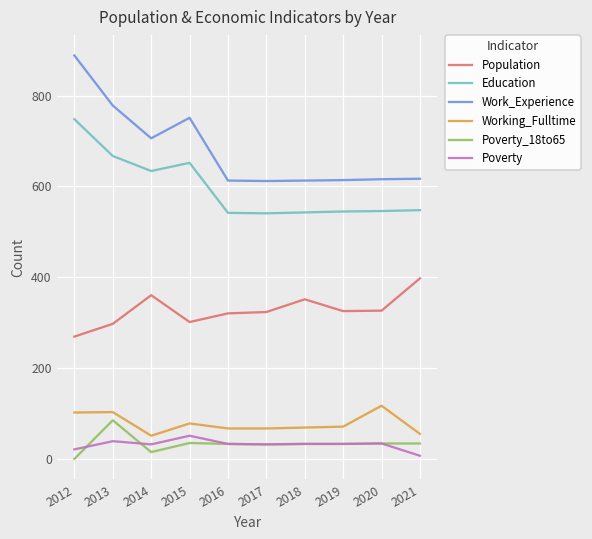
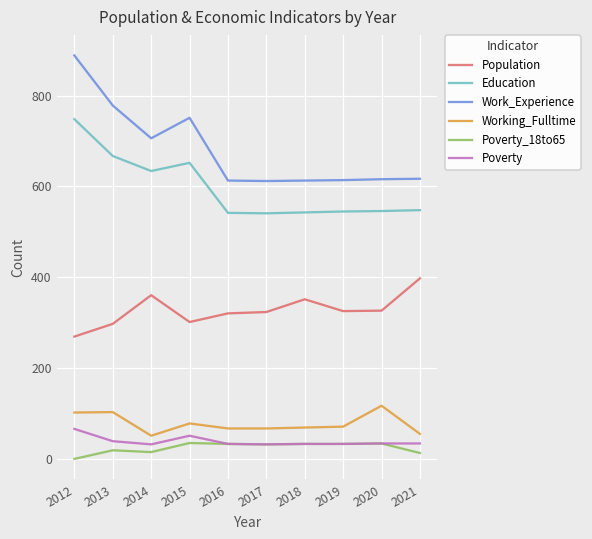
  {
    "Population": {
      "2012": 270,
      "2013": 300,
      "2014": 360,
      "2015": 300,
      "2016": 320,
      "2017": 320,
      "2018": 350,
      "2019": 330,
      "2020": 330,
      "2021": 400
    },
    "Working_Fulltime": {
      "2012": 100,
      "2013": 100,
      "2014": 50,
      "2015": 80,
      "2016": 70,
      "2017": 70,
      "2018": 70,
      "2019": 70,
      "2020": 120,
      "2021": 60
    },
    "Poverty_18to65": {
      "2012": 0,
-     "2013": 90,
+     "2013": 20,
      "2014": 20,
      "2015": 40,
-     "2021": 40
+     "2021": 10
    },
    "Poverty": {
-     "2012": 20,
+     "2012": 70,
      "2013": 40,
      "2014": 30,
      "2015": 50,
-     "2021": 10
+     "2021": 40
    }
  }
